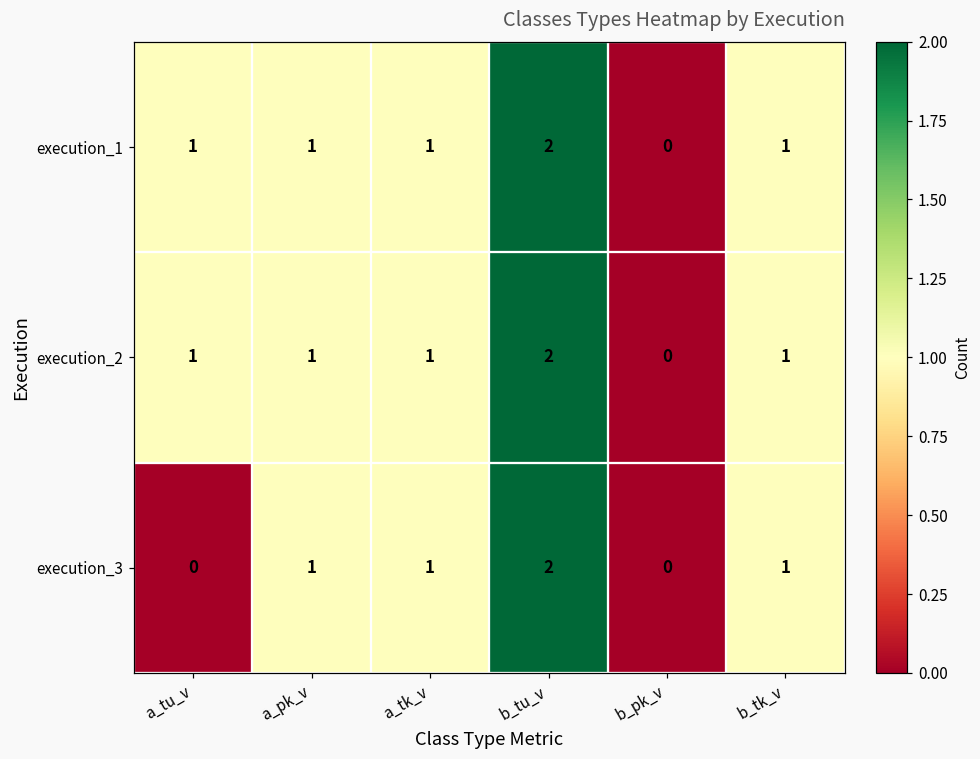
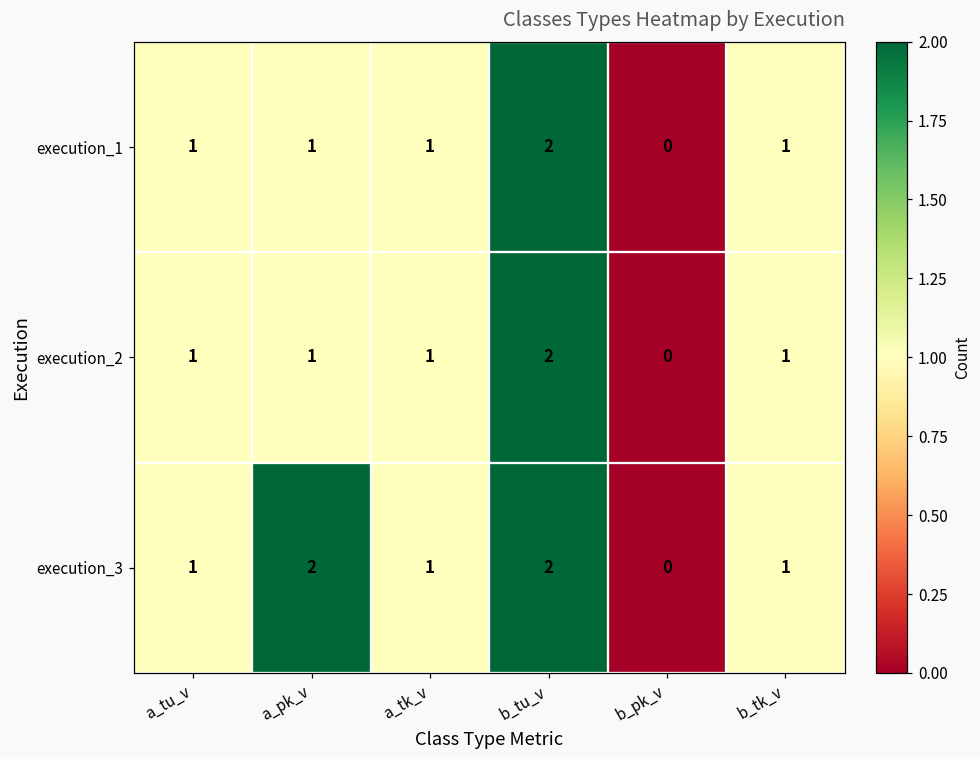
  {
    "execution_1": {
      "a_tu_v": 1,
      "a_pk_v": 1,
      "a_tk_v": 1,
      "b_tu_v": 2,
      "b_pk_v": 0,
      "b_tk_v": 1
    },
    "execution_2": {
      "a_tu_v": 1,
      "a_pk_v": 1,
      "a_tk_v": 1,
      "b_tu_v": 2,
      "b_pk_v": 0,
      "b_tk_v": 1
    },
    "execution_3": {
-     "a_tu_v": 0,
-     "a_pk_v": 1,
+     "a_tu_v": 1,
+     "a_pk_v": 2,
      "a_tk_v": 1,
      "b_tu_v": 2,
      "b_pk_v": 0,
      "b_tk_v": 1
    }
  }
